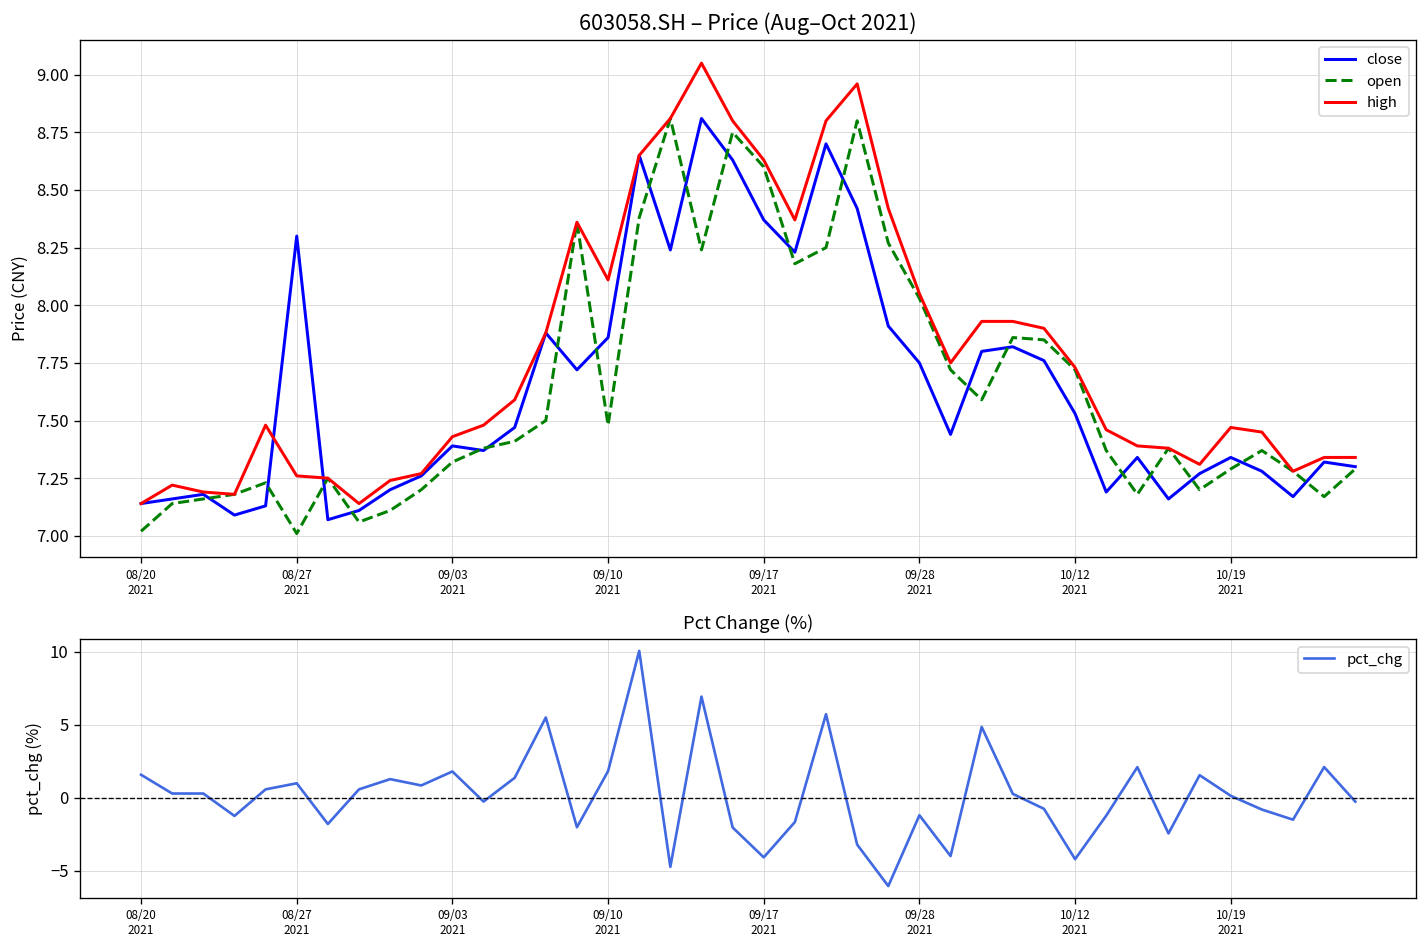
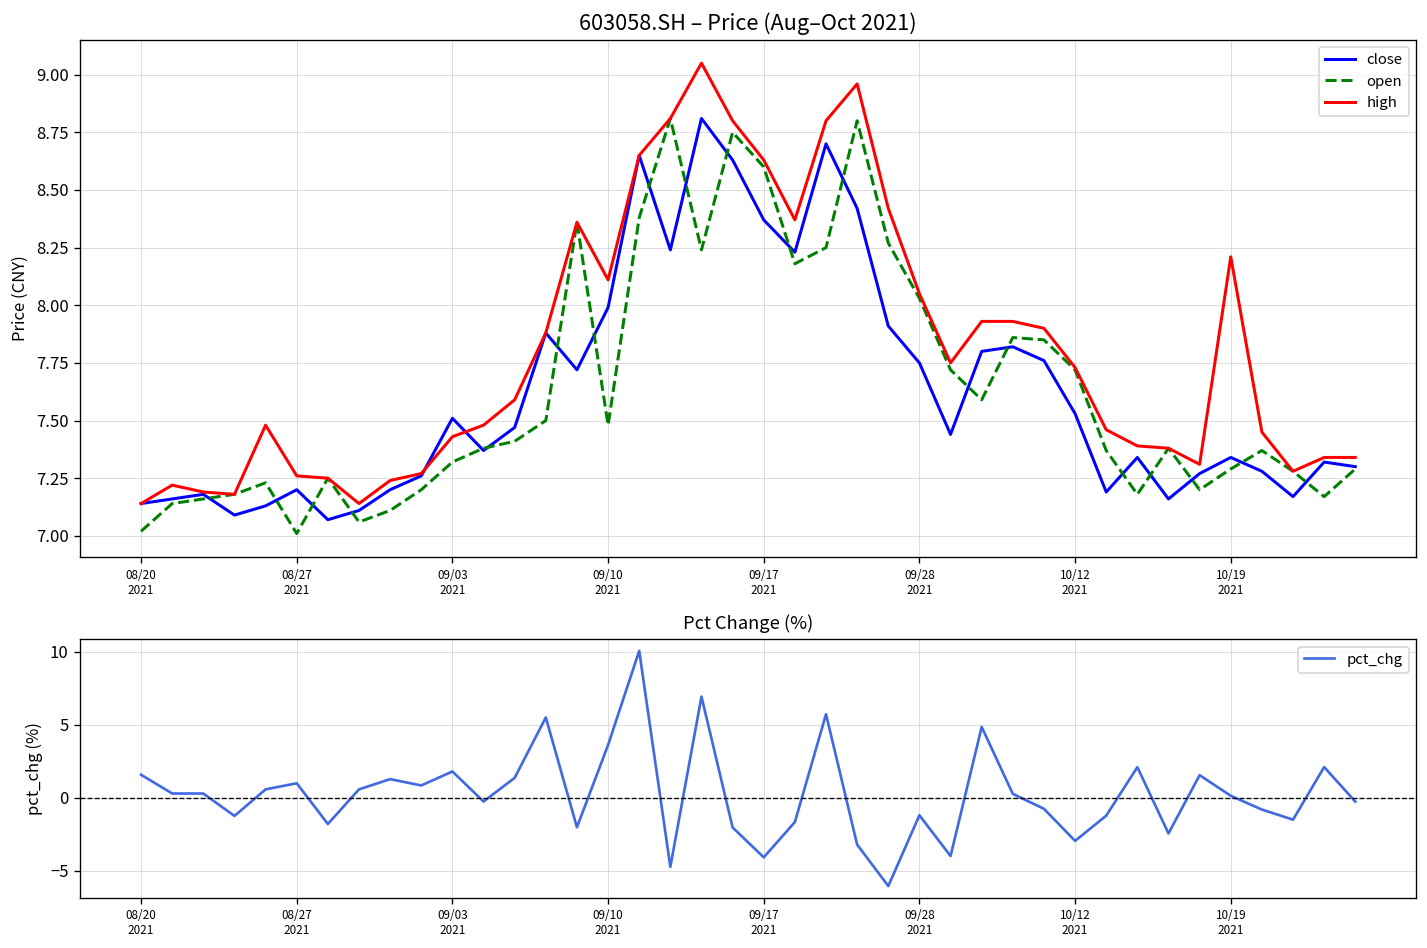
  {
    "603058.SH – Price (Aug–Oct 2021)": {
      "close": {
-       "08/27 2021": 8.3,
-       "09/03 2021": 7.39,
-       "09/10 2021": 7.86,
+       "08/27 2021": 7.2,
+       "09/03 2021": 7.51,
+       "09/10 2021": 7.99,
        "09/17 2021": 8.37,
        "09/28 2021": 7.75,
        "10/12 2021": 7.53,
        "10/19 2021": 7.34
      },
      "open": {
        "08/20 2021": 7.02,
        "08/27 2021": 7.01,
        "09/03 2021": 7.32,
        "09/10 2021": 7.48,
        "09/17 2021": 8.60,
        "09/28 2021": 8.03,
        "10/19 2021": 7.29
      },
      "high": {
        "08/27 2021": 7.26,
        "09/03 2021": 7.43,
        "09/10 2021": 8.11,
        "09/17 2021": 8.63,
        "09/28 2021": 8.05,
-       "10/19 2021": 7.47
+       "10/19 2021": 8.21
      }
    },
    "Pct Change (%)": {
      "08/20 2021": 1.6,
      "08/27 2021": 1.0,
      "09/03 2021": 1.8,
-     "09/10 2021": 1.8,
+     "09/10 2021": 3.6,
      "09/17 2021": -4.1,
      "09/28 2021": -1.2,
-     "10/12 2021": -4.2,
+     "10/12 2021": -3.0,
      "10/19 2021": 0.1
    }
  }
